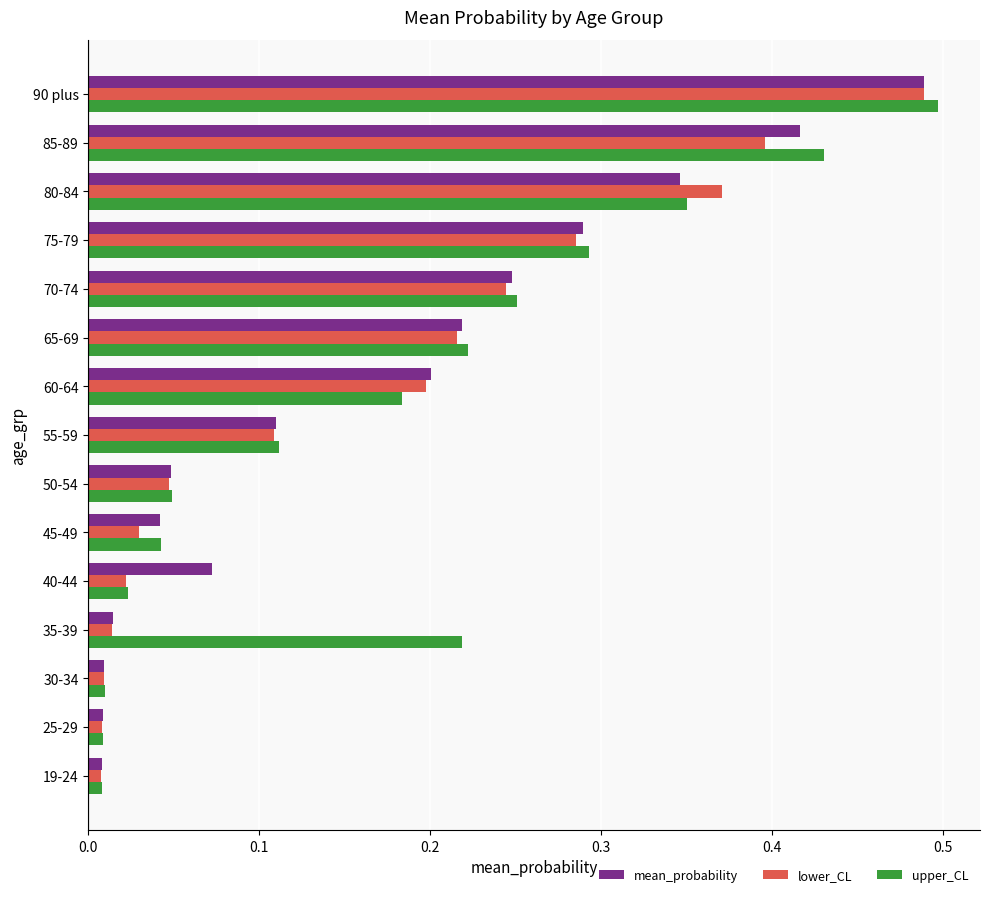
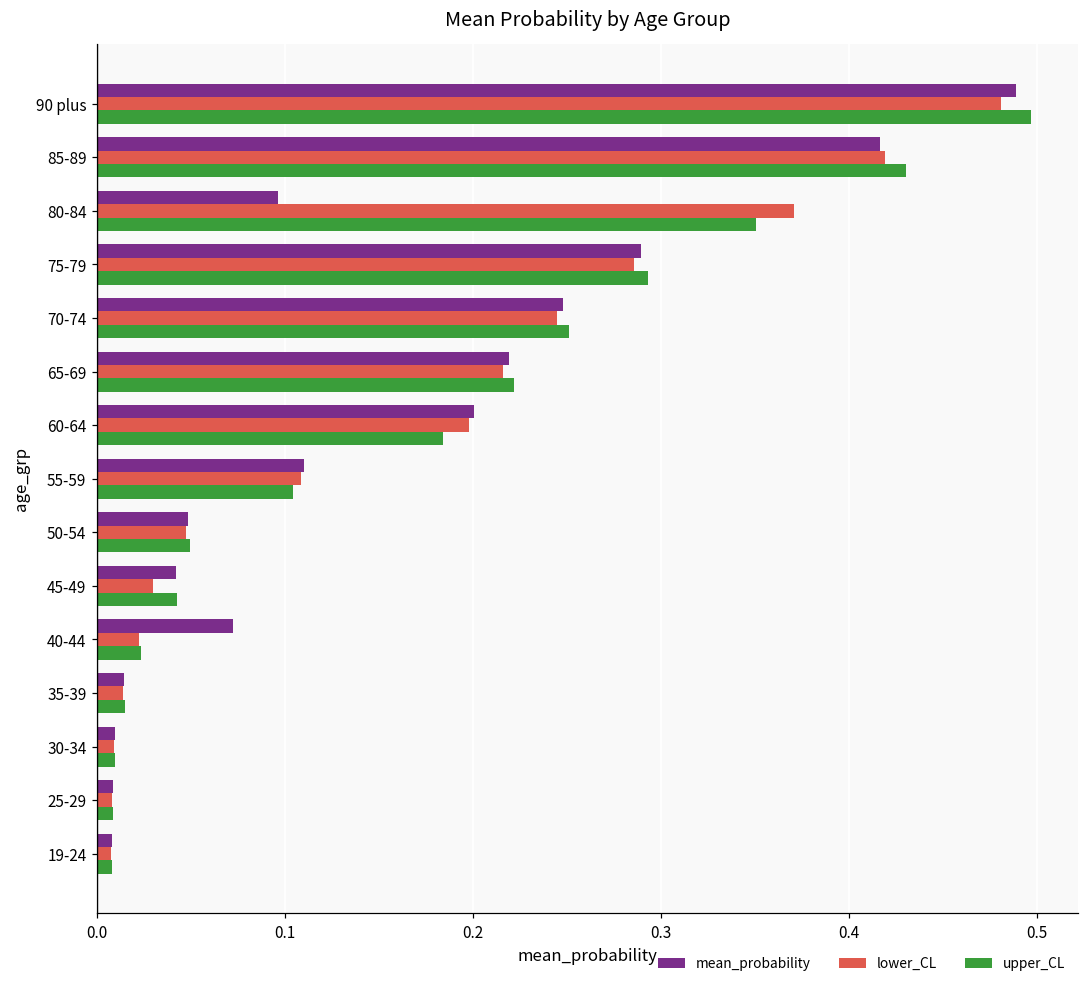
  {
    "mean_probability": {
      "90 plus": 0.489,
      "85-89": 0.417,
-     "80-84": 0.346,
+     "80-84": 0.096,
      "75-79": 0.289,
      "70-74": 0.248,
      "65-69": 0.219,
      "60-64": 0.201,
      "55-59": 0.110,
      "50-54": 0.048,
      "45-49": 0.042,
      "40-44": 0.072,
      "35-39": 0.014,
      "30-34": 0.009,
      "25-29": 0.008,
      "19-24": 0.008
    },
    "lower_CL": {
-     "90 plus": 0.489,
-     "85-89": 0.396,
+     "90 plus": 0.481,
+     "85-89": 0.419,
      "80-84": 0.371,
      "75-79": 0.286,
      "70-74": 0.244,
      "65-69": 0.216,
      "60-64": 0.198,
      "55-59": 0.108,
      "50-54": 0.047,
      "45-49": 0.030,
      "40-44": 0.022,
      "35-39": 0.014,
      "30-34": 0.009,
      "25-29": 0.008,
      "19-24": 0.008
    },
    "upper_CL": {
      "90 plus": 0.497,
      "85-89": 0.431,
      "80-84": 0.350,
      "75-79": 0.293,
      "70-74": 0.251,
      "65-69": 0.222,
      "60-64": 0.184,
-     "55-59": 0.112,
+     "55-59": 0.104,
      "50-54": 0.049,
      "45-49": 0.043,
      "40-44": 0.023,
-     "35-39": 0.219,
+     "35-39": 0.015,
      "30-34": 0.010,
      "25-29": 0.009,
      "19-24": 0.008
    }
  }
